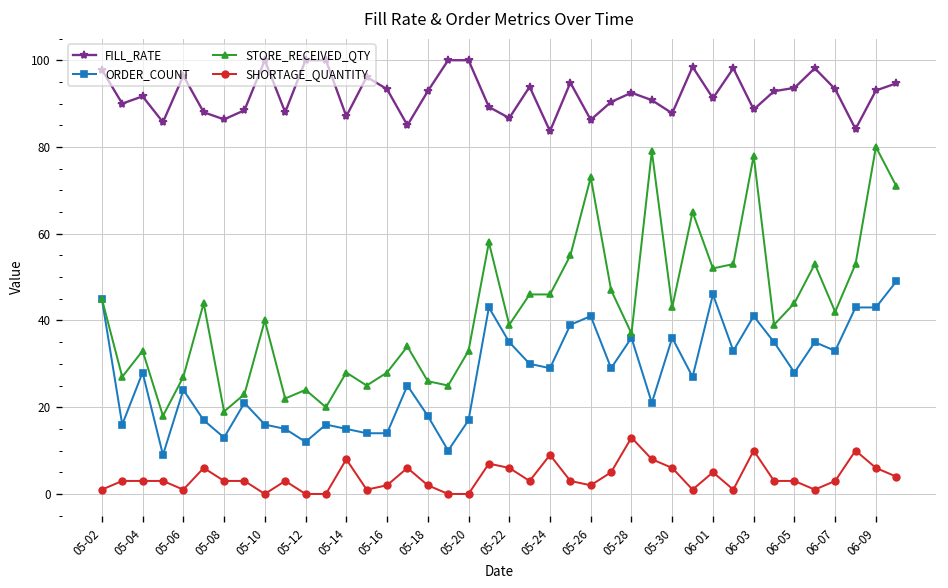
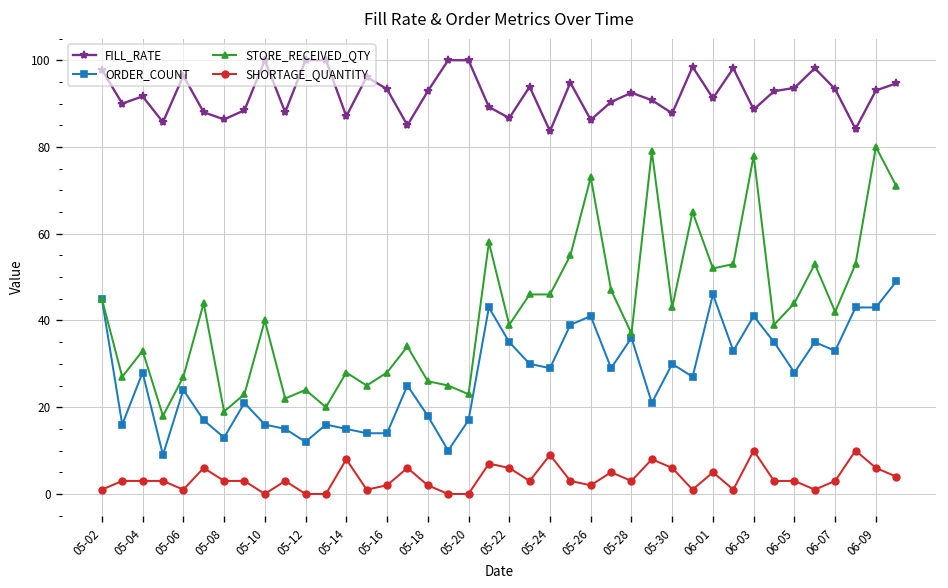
  {
    "FILL_RATE": {
      "05-04": 92,
      "05-08": 86,
      "05-14": 87,
      "05-16": 93,
      "05-18": 93,
      "05-20": 100,
      "05-22": 87,
      "05-24": 84,
      "05-26": 86,
      "05-28": 93,
      "05-30": 88,
      "06-01": 91,
      "06-03": 89,
      "06-05": 94,
      "06-07": 93,
      "06-09": 93
    },
    "ORDER_COUNT": {
      "05-04": 28,
      "05-06": 24,
      "05-08": 13,
      "05-10": 16,
      "05-12": 12,
      "05-14": 15,
      "05-16": 14,
      "05-18": 18,
      "05-20": 17,
      "05-22": 35,
      "05-24": 29,
      "05-26": 41,
      "05-28": 36,
-     "05-30": 36,
+     "05-30": 30,
      "06-01": 46,
      "06-03": 41,
      "06-05": 28,
      "06-07": 33,
      "06-09": 43
    },
    "STORE_RECEIVED_QTY": {
      "05-04": 33,
      "05-06": 27,
      "05-08": 19,
      "05-10": 40,
      "05-12": 24,
      "05-14": 28,
      "05-16": 28,
      "05-18": 26,
-     "05-20": 33,
+     "05-20": 23,
      "05-22": 39,
      "05-24": 46,
      "05-26": 73,
      "05-28": 37,
      "05-30": 43,
      "06-01": 52,
      "06-03": 78,
      "06-05": 44,
      "06-07": 42,
      "06-09": 80
    },
    "SHORTAGE_QUANTITY": {
      "05-02": 1,
      "05-04": 3,
      "05-06": 1,
      "05-08": 3,
      "05-10": 0,
      "05-12": 0,
      "05-14": 8,
      "05-16": 2,
      "05-18": 2,
      "05-20": 0,
      "05-22": 6,
      "05-24": 9,
      "05-26": 2,
-     "05-28": 13,
+     "05-28": 3,
      "05-30": 6,
      "06-01": 5,
      "06-03": 10,
      "06-05": 3,
      "06-07": 3,
      "06-09": 6
    }
  }
